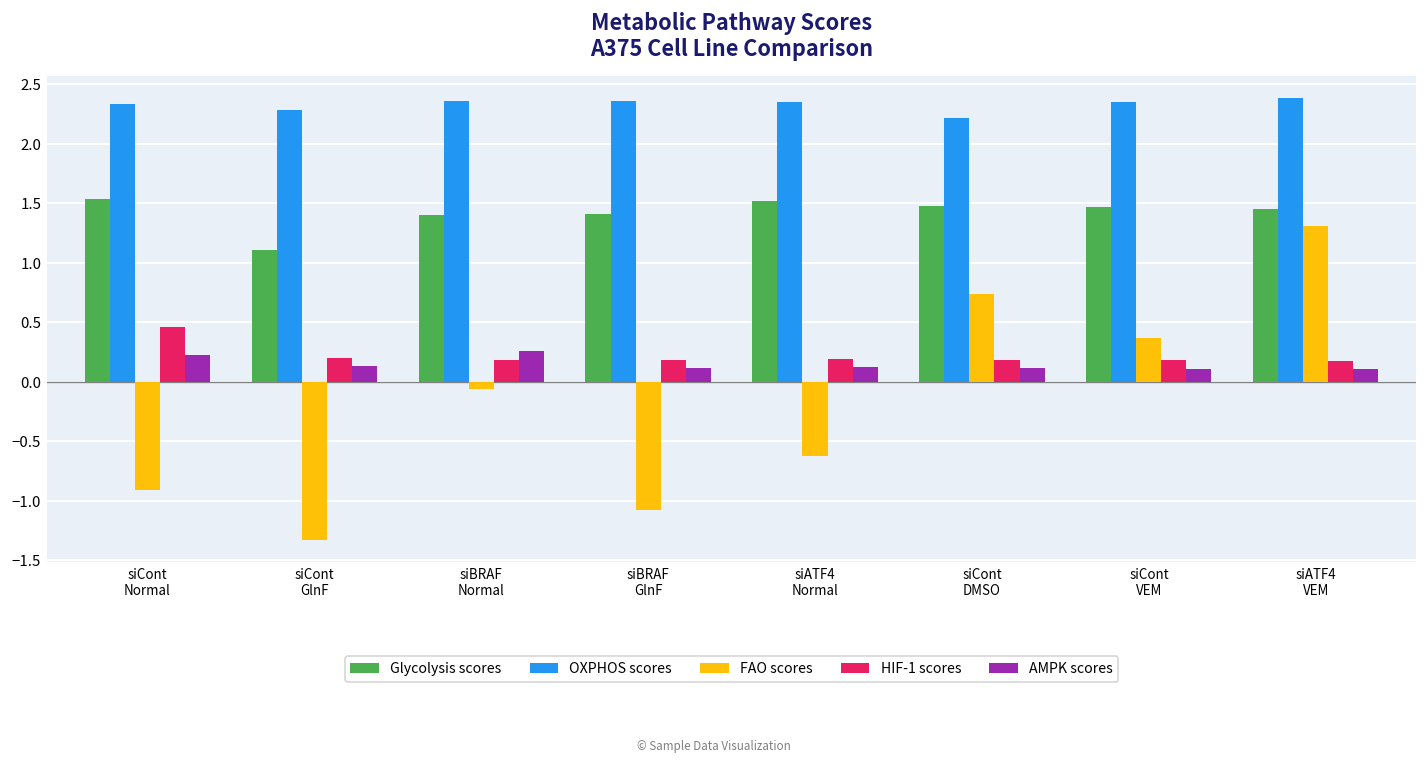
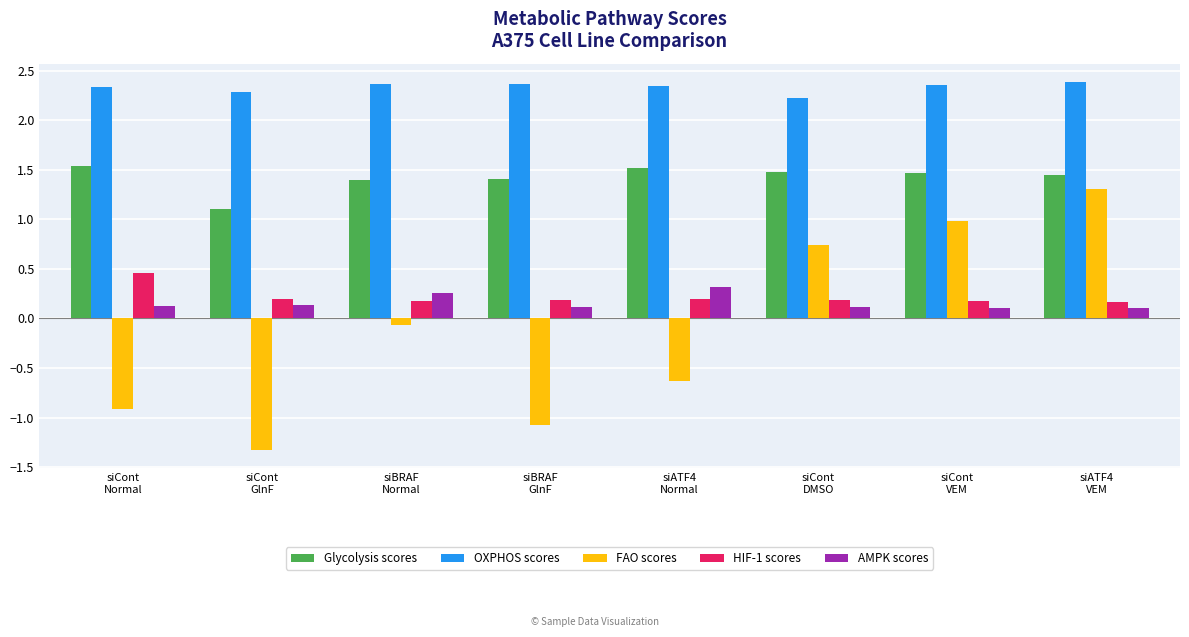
  {
    "Glycolysis scores": {
      "siCont Normal": 1.5,
      "siCont GlnF": 1.1,
      "siBRAF Normal": 1.4,
      "siBRAF GlnF": 1.4,
      "siATF4 Normal": 1.5,
      "siCont DMSO": 1.5,
      "siCont VEM": 1.5,
      "siATF4 VEM": 1.5
    },
    "OXPHOS scores": {
      "siCont Normal": 2.3,
      "siCont GlnF": 2.3,
      "siBRAF Normal": 2.4,
      "siBRAF GlnF": 2.4,
      "siATF4 Normal": 2.3,
      "siCont DMSO": 2.2,
      "siCont VEM": 2.4,
      "siATF4 VEM": 2.4
    },
    "FAO scores": {
      "siCont Normal": -0.9,
      "siCont GlnF": -1.3,
      "siBRAF Normal": -0.1,
      "siBRAF GlnF": -1.1,
      "siATF4 Normal": -0.6,
      "siCont DMSO": 0.7,
-     "siCont VEM": 0.4,
+     "siCont VEM": 1.0,
      "siATF4 VEM": 1.3
    },
    "HIF-1 scores": {
      "siCont Normal": 0.5,
      "siCont GlnF": 0.2,
      "siBRAF Normal": 0.2,
      "siBRAF GlnF": 0.2,
      "siATF4 Normal": 0.2,
      "siCont DMSO": 0.2,
      "siCont VEM": 0.2,
      "siATF4 VEM": 0.2
    },
    "AMPK scores": {
-     "siCont Normal": 0.2,
+     "siCont Normal": 0.1,
      "siCont GlnF": 0.1,
      "siBRAF Normal": 0.3,
      "siBRAF GlnF": 0.1,
-     "siATF4 Normal": 0.1,
+     "siATF4 Normal": 0.3,
      "siCont DMSO": 0.1,
      "siCont VEM": 0.1,
      "siATF4 VEM": 0.1
    }
  }
